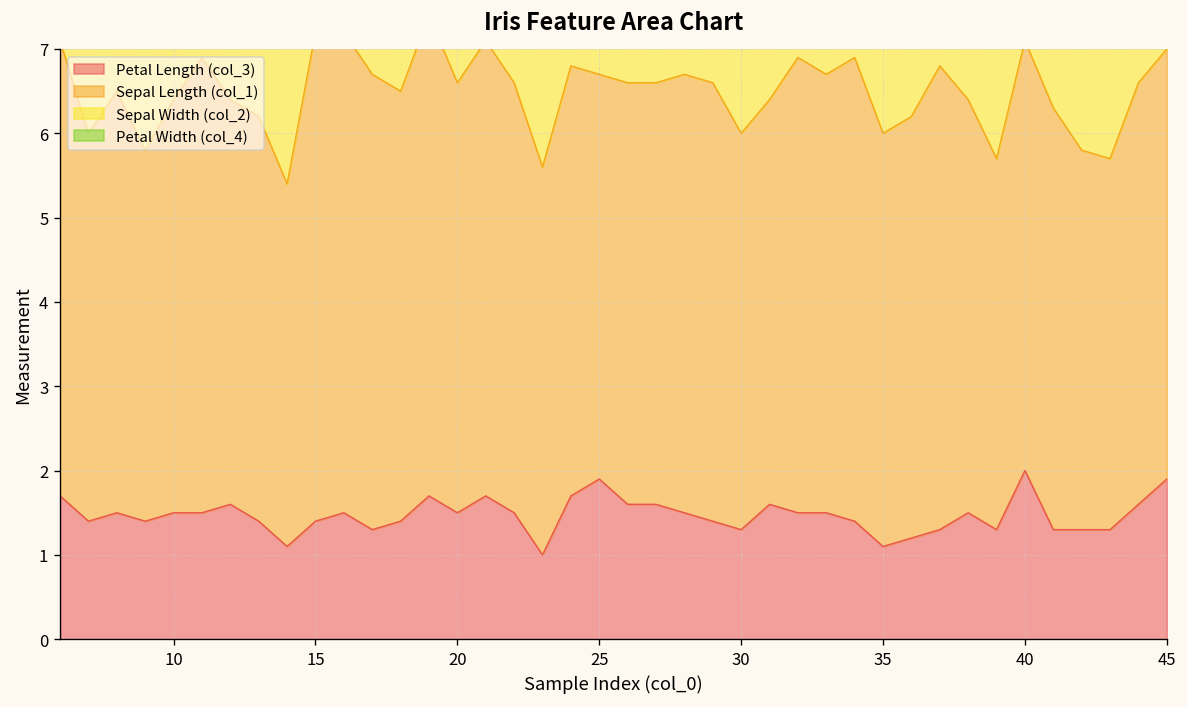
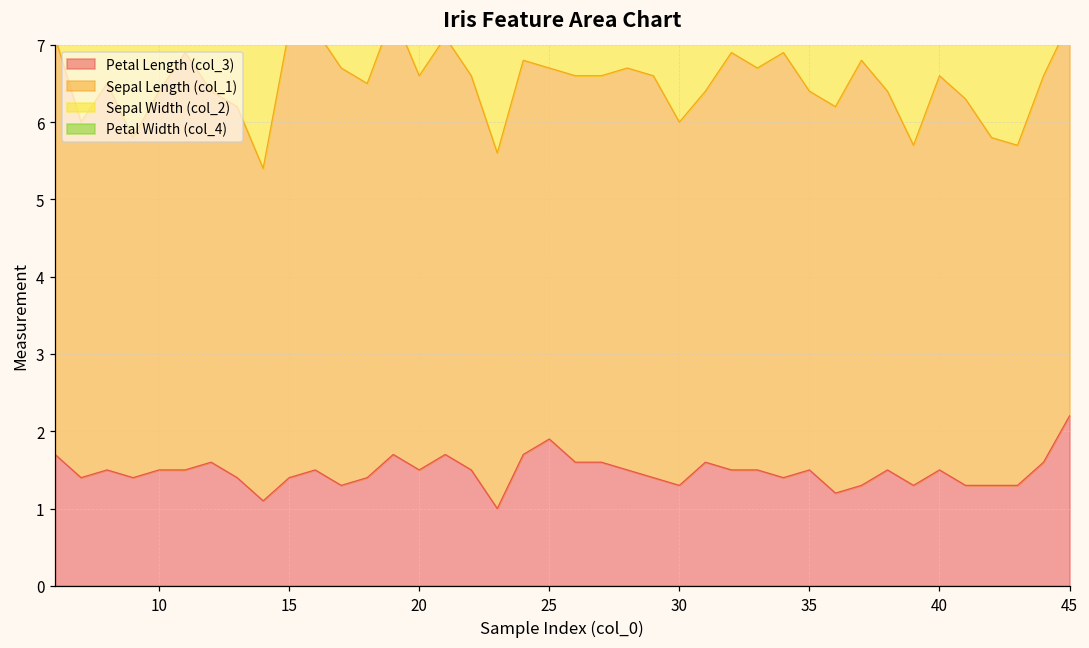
  {
    "Petal Length (col_3)": {
      "10": 1.5,
      "15": 1.4,
      "20": 1.5,
      "25": 1.9,
      "30": 1.3,
-     "35": 1.1,
-     "40": 2.0,
-     "45": 1.9
+     "35": 1.5,
+     "40": 1.5,
+     "45": 2.2
    }
  }
